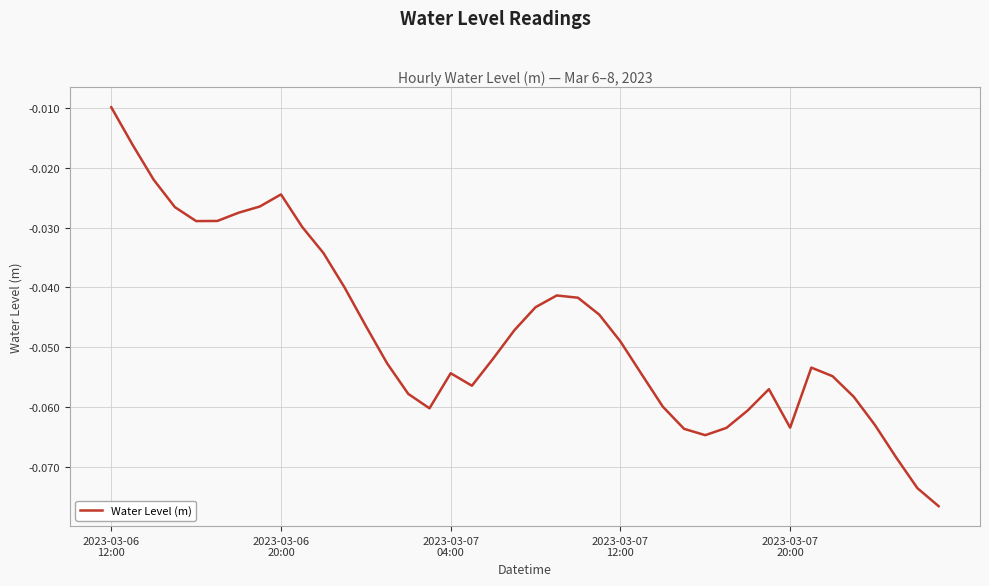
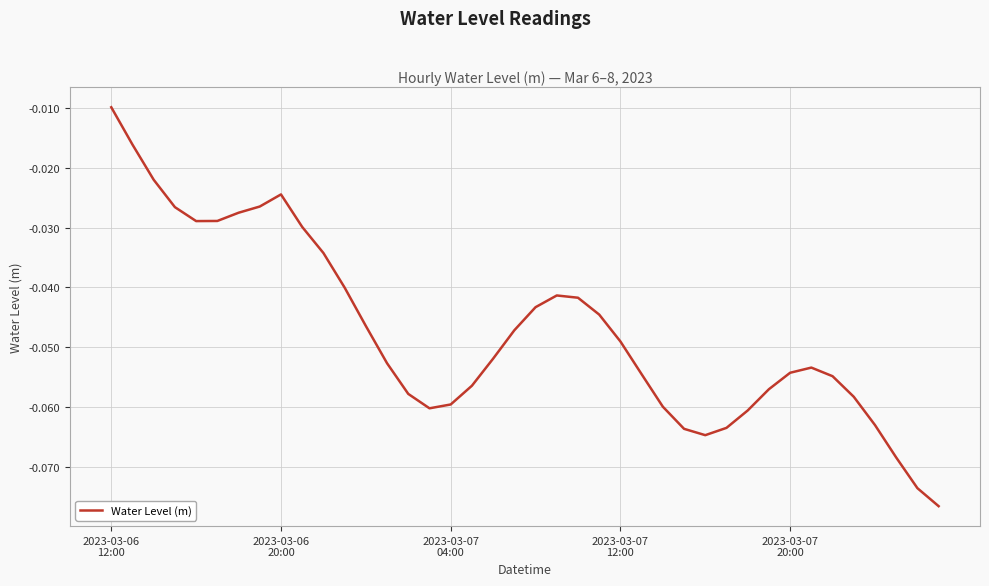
  {
    "2023-03-06 12:00": -0.010,
    "2023-03-06 20:00": -0.024,
-   "2023-03-07 04:00": -0.054,
+   "2023-03-07 04:00": -0.060,
    "2023-03-07 12:00": -0.049,
-   "2023-03-07 20:00": -0.063
+   "2023-03-07 20:00": -0.054
  }
